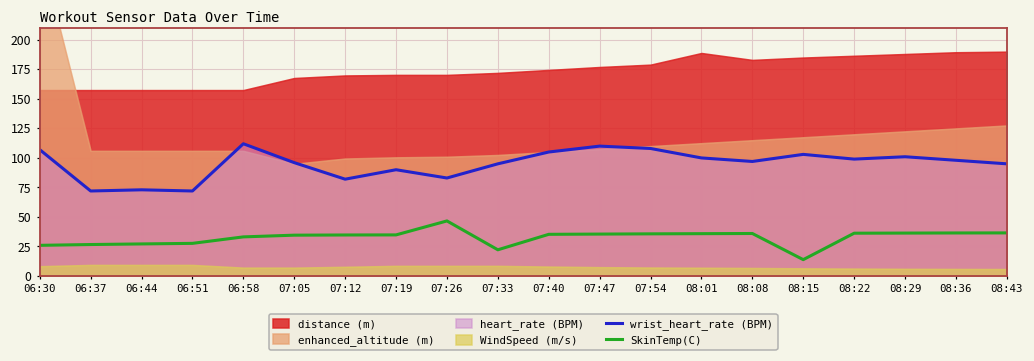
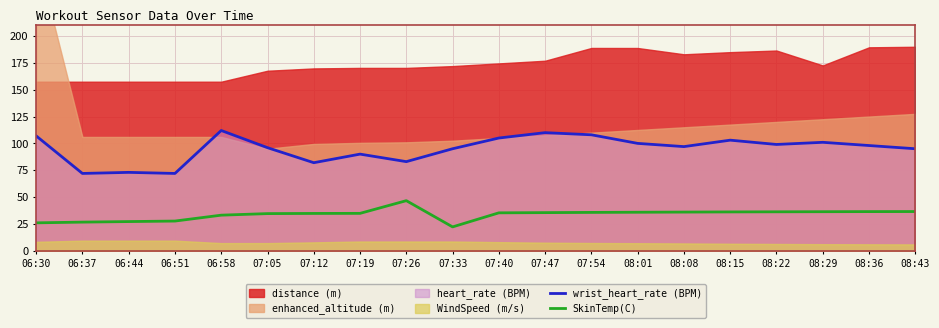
  {
    "heart_rate (BPM)": {
      "06:30": 107,
      "06:37": 72,
      "06:44": 73,
      "06:51": 72,
      "06:58": 112,
      "07:12": 82,
      "07:19": 90,
      "07:26": 83,
      "07:33": 95,
      "07:47": 110,
      "08:01": 100,
      "08:08": 97,
      "08:15": 103,
      "08:22": 99,
      "08:29": 101,
      "08:36": 98,
      "08:43": 95
    },
    "distance (m)": {
      "06:30": 157,
      "06:37": 157,
      "06:44": 157,
      "06:51": 157,
      "06:58": 157,
      "07:05": 168,
      "07:12": 170,
      "07:19": 170,
      "07:26": 170,
      "07:33": 172,
      "07:40": 175,
      "07:47": 177,
-     "07:54": 179,
+     "07:54": 189,
      "08:01": 189,
      "08:08": 183,
      "08:15": 185,
      "08:22": 187,
-     "08:29": 188,
+     "08:29": 173,
      "08:36": 190,
      "08:43": 190
    },
    "SkinTemp(C)": {
      "06:30": 26,
      "06:37": 27,
      "06:44": 27,
      "06:51": 28,
      "06:58": 33,
      "07:05": 35,
      "07:12": 35,
      "07:19": 35,
      "07:26": 47,
      "07:33": 22,
      "07:40": 35,
      "07:47": 36,
      "07:54": 36,
      "08:01": 36,
      "08:08": 36,
-     "08:15": 14,
+     "08:15": 36,
      "08:22": 36,
      "08:29": 36,
      "08:36": 36,
      "08:43": 37
    }
  }
